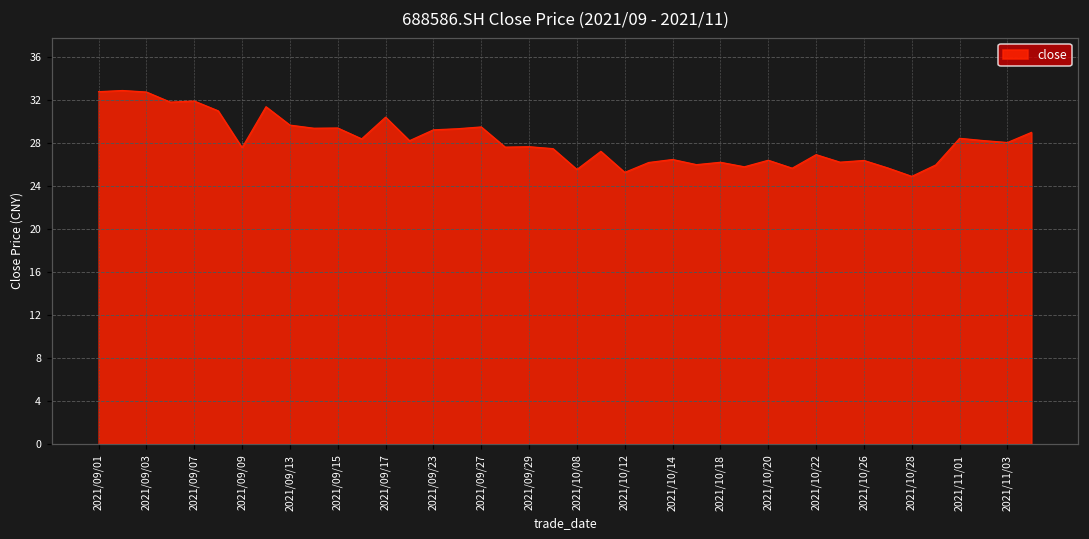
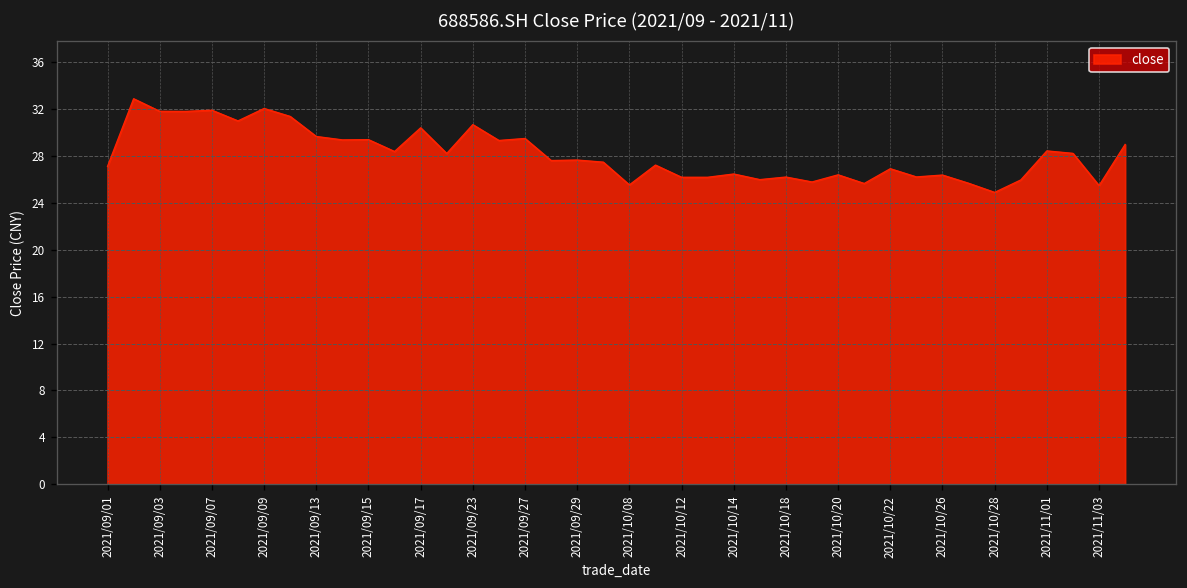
  {
-   "2021/09/01": 33,
-   "2021/09/03": 33,
+   "2021/09/01": 27,
+   "2021/09/03": 32,
    "2021/09/07": 32,
-   "2021/09/09": 28,
+   "2021/09/09": 32,
    "2021/09/13": 30,
    "2021/09/15": 29,
    "2021/09/17": 30,
-   "2021/09/23": 29,
+   "2021/09/23": 31,
    "2021/09/27": 29,
    "2021/09/29": 28,
    "2021/10/08": 26,
-   "2021/10/12": 25,
+   "2021/10/12": 26,
    "2021/10/14": 26,
    "2021/10/18": 26,
    "2021/10/20": 26,
    "2021/10/22": 27,
    "2021/10/26": 26,
    "2021/10/28": 25,
    "2021/11/01": 28,
-   "2021/11/03": 28
+   "2021/11/03": 25
  }
